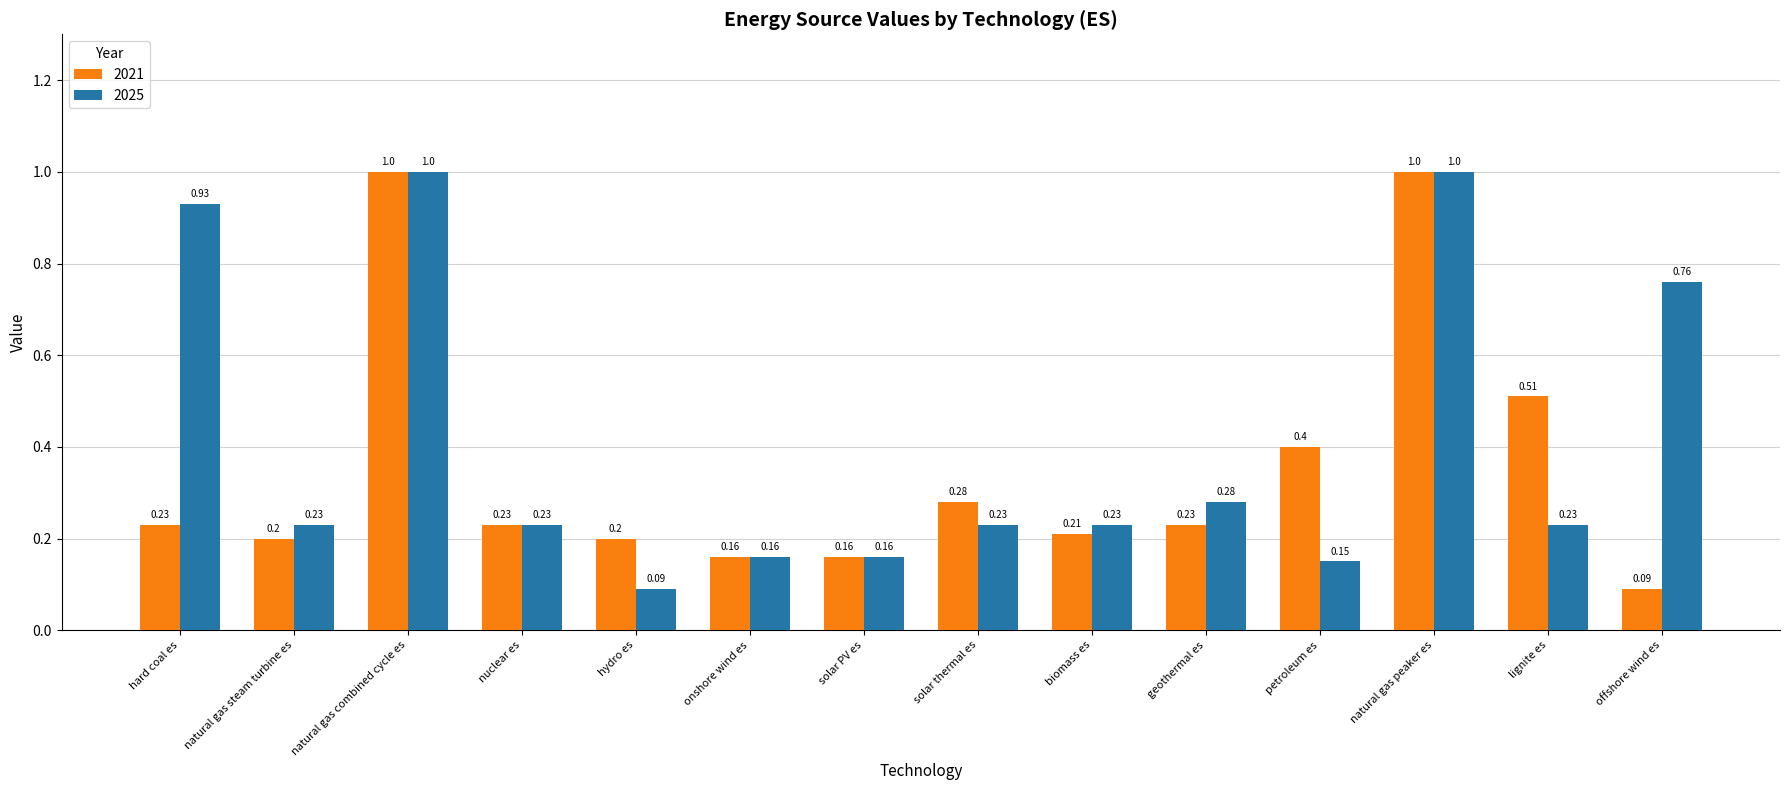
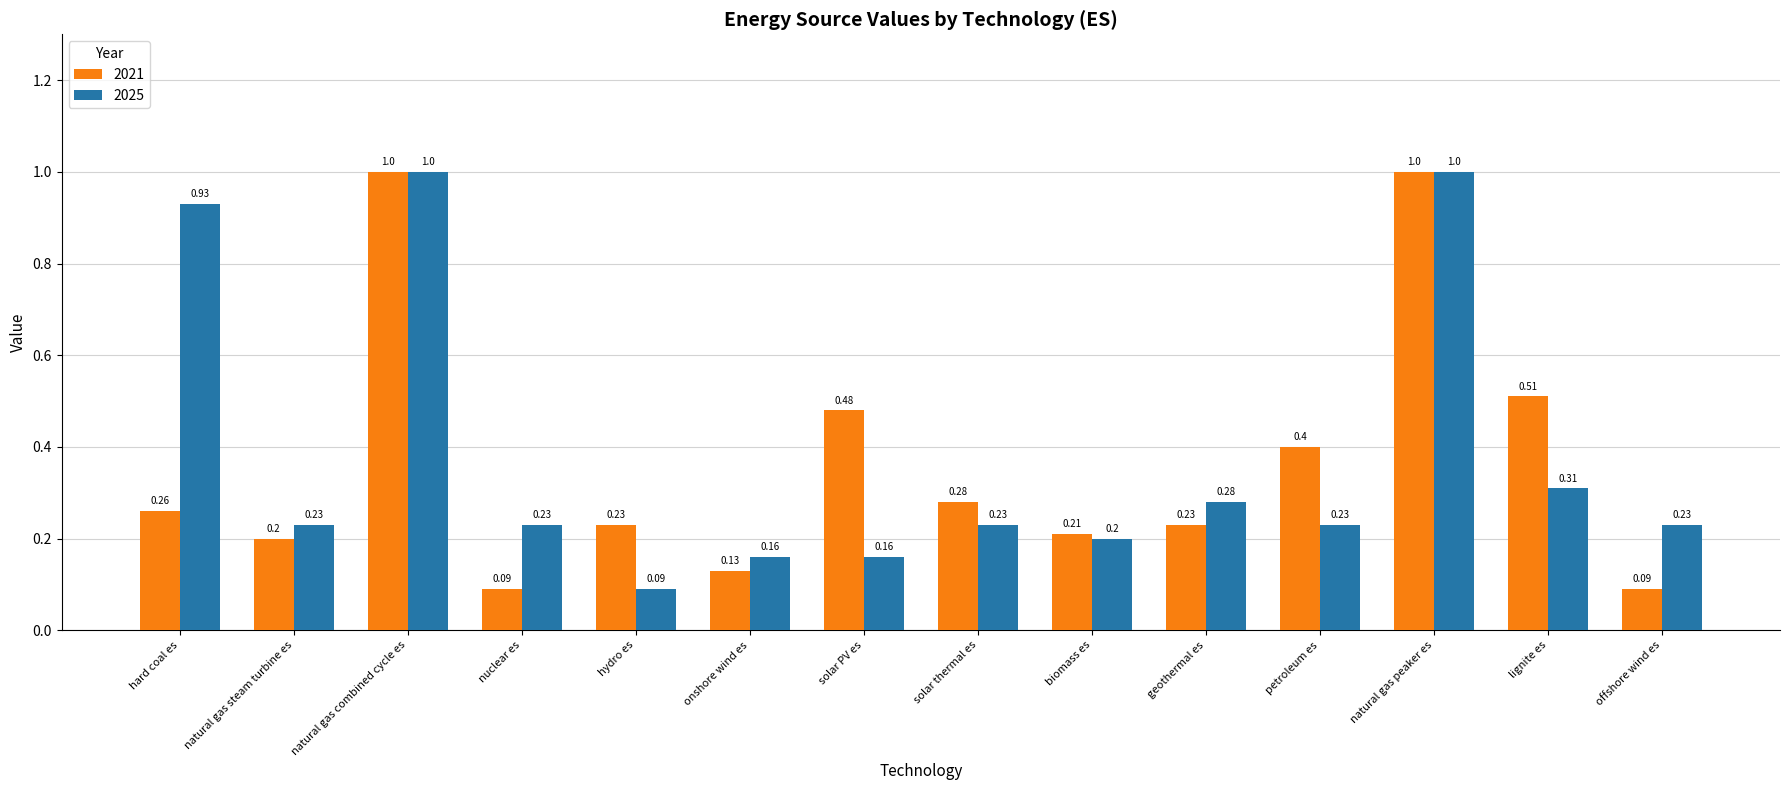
  {
    "2021": {
-     "hard coal es": 0.23,
+     "hard coal es": 0.26,
      "natural gas steam turbine es": 0.2,
      "natural gas combined cycle es": 1.0,
-     "nuclear es": 0.23,
-     "hydro es": 0.2,
-     "onshore wind es": 0.16,
-     "solar PV es": 0.16,
+     "nuclear es": 0.09,
+     "hydro es": 0.23,
+     "onshore wind es": 0.13,
+     "solar PV es": 0.48,
      "solar thermal es": 0.28,
      "biomass es": 0.21,
      "geothermal es": 0.23,
      "petroleum es": 0.4,
      "natural gas peaker es": 1.0,
      "lignite es": 0.51,
      "offshore wind es": 0.09
    },
    "2025": {
      "hard coal es": 0.93,
      "natural gas steam turbine es": 0.23,
      "natural gas combined cycle es": 1.0,
      "nuclear es": 0.23,
      "hydro es": 0.09,
      "onshore wind es": 0.16,
      "solar PV es": 0.16,
      "solar thermal es": 0.23,
-     "biomass es": 0.23,
+     "biomass es": 0.2,
      "geothermal es": 0.28,
-     "petroleum es": 0.15,
+     "petroleum es": 0.23,
      "natural gas peaker es": 1.0,
-     "lignite es": 0.23,
-     "offshore wind es": 0.76
+     "lignite es": 0.31,
+     "offshore wind es": 0.23
    }
  }
